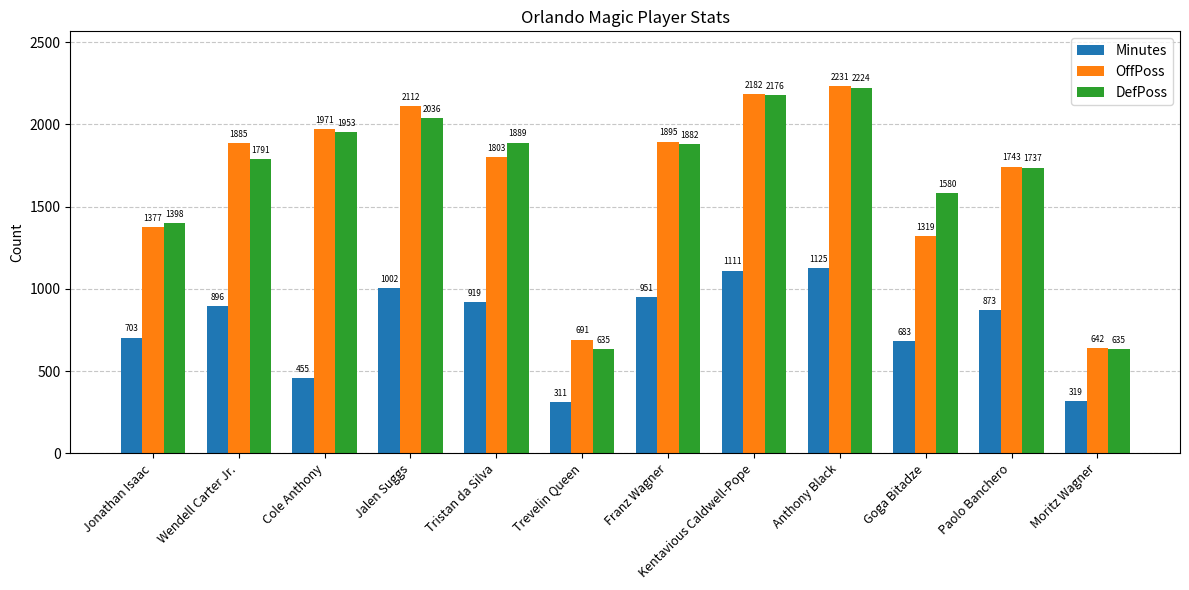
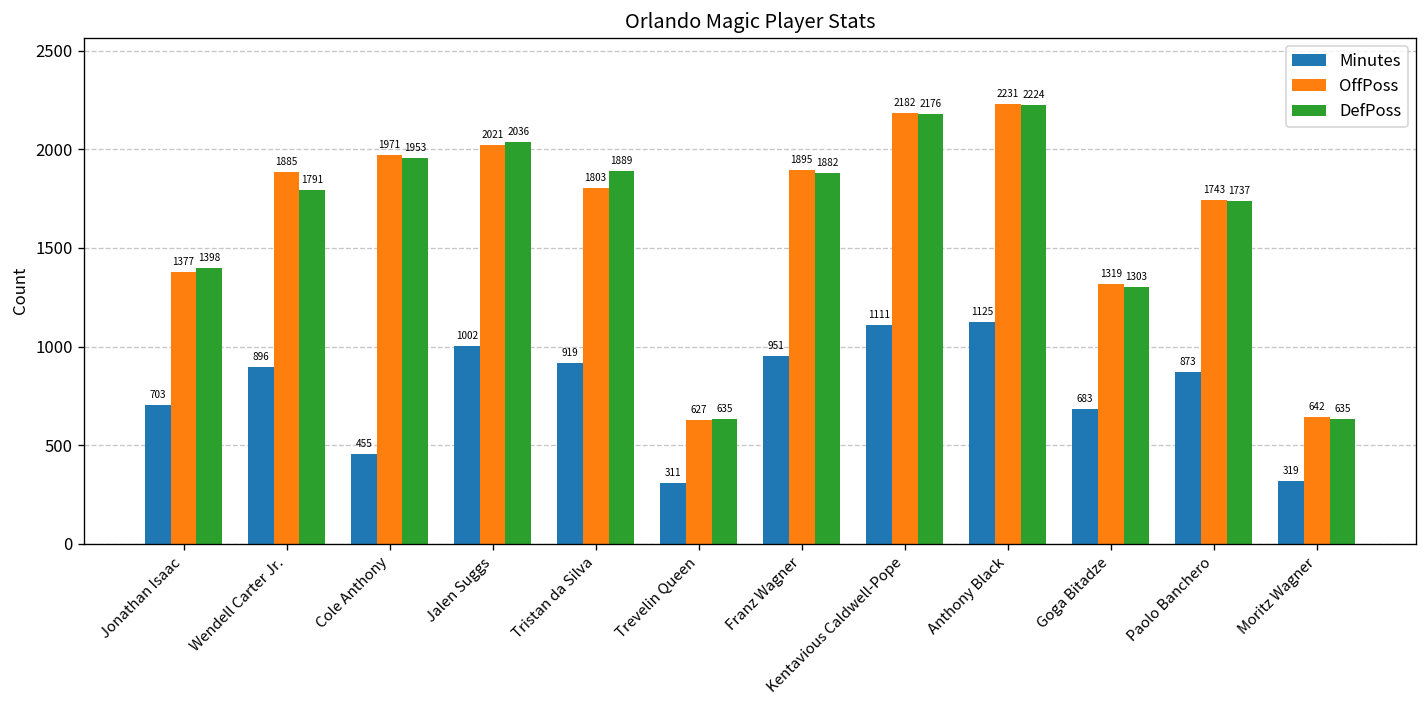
  {
    "Minutes": {
      "Jonathan Isaac": 703,
      "Wendell Carter Jr.": 896,
      "Cole Anthony": 455,
      "Jalen Suggs": 1002,
      "Tristan da Silva": 919,
      "Trevelin Queen": 311,
      "Franz Wagner": 951,
      "Kentavious Caldwell-Pope": 1111,
      "Anthony Black": 1125,
      "Goga Bitadze": 683,
      "Paolo Banchero": 873,
      "Moritz Wagner": 319
    },
    "OffPoss": {
      "Jonathan Isaac": 1377,
      "Wendell Carter Jr.": 1885,
      "Cole Anthony": 1971,
-     "Jalen Suggs": 2112,
+     "Jalen Suggs": 2021,
      "Tristan da Silva": 1803,
-     "Trevelin Queen": 691,
+     "Trevelin Queen": 627,
      "Franz Wagner": 1895,
      "Kentavious Caldwell-Pope": 2182,
      "Anthony Black": 2231,
      "Goga Bitadze": 1319,
      "Paolo Banchero": 1743,
      "Moritz Wagner": 642
    },
    "DefPoss": {
      "Jonathan Isaac": 1398,
      "Wendell Carter Jr.": 1791,
      "Cole Anthony": 1953,
      "Jalen Suggs": 2036,
      "Tristan da Silva": 1889,
      "Trevelin Queen": 635,
      "Franz Wagner": 1882,
      "Kentavious Caldwell-Pope": 2176,
      "Anthony Black": 2224,
-     "Goga Bitadze": 1580,
+     "Goga Bitadze": 1303,
      "Paolo Banchero": 1737,
      "Moritz Wagner": 635
    }
  }
